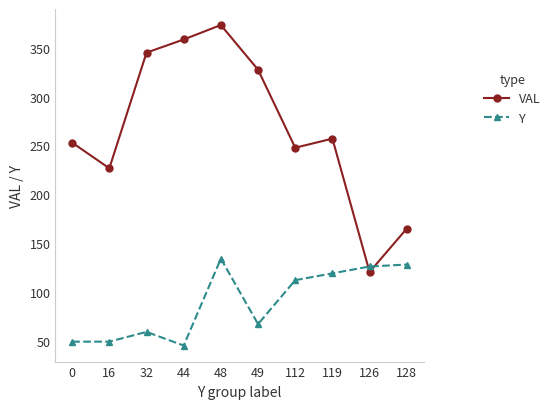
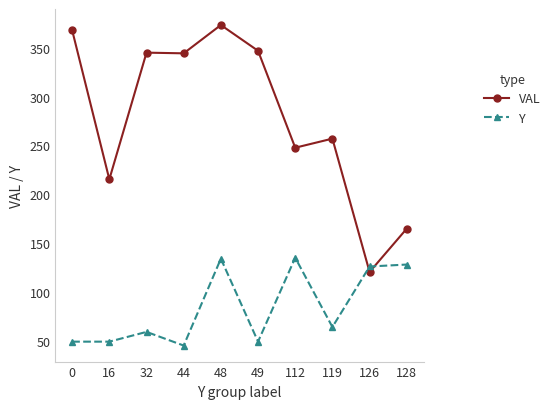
  {
    "VAL": {
-     "0": 250,
-     "16": 230,
+     "0": 370,
+     "16": 220,
      "32": 350,
-     "44": 360,
+     "44": 340,
      "48": 370,
-     "49": 330,
+     "49": 350,
      "112": 250,
      "119": 260,
      "126": 120,
      "128": 160
    },
    "Y": {
      "0": 50,
      "16": 50,
      "32": 60,
      "44": 50,
      "48": 130,
-     "49": 70,
-     "112": 110,
-     "119": 120,
+     "49": 50,
+     "112": 140,
+     "119": 60,
      "126": 130,
      "128": 130
    }
  }
